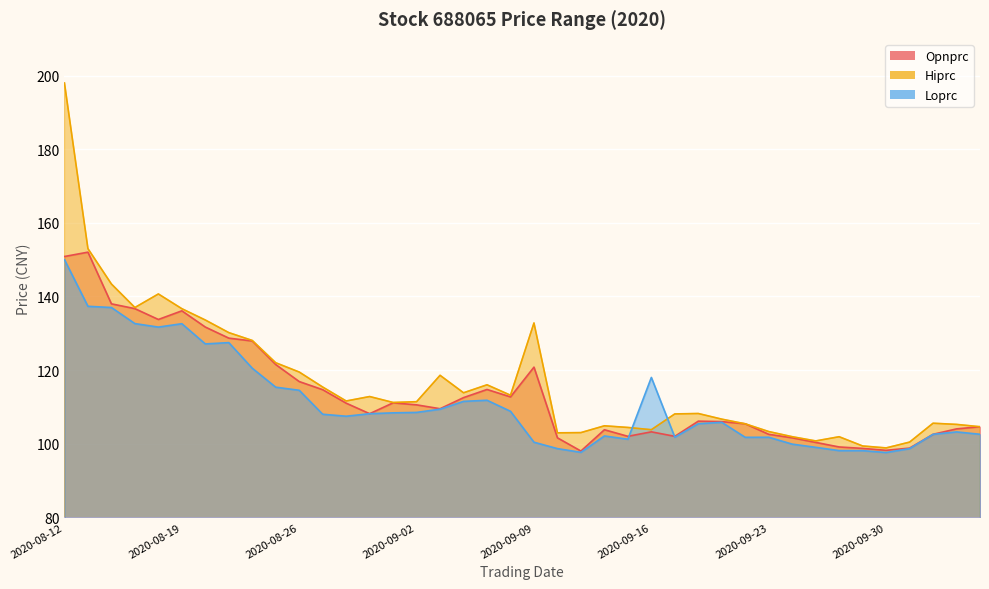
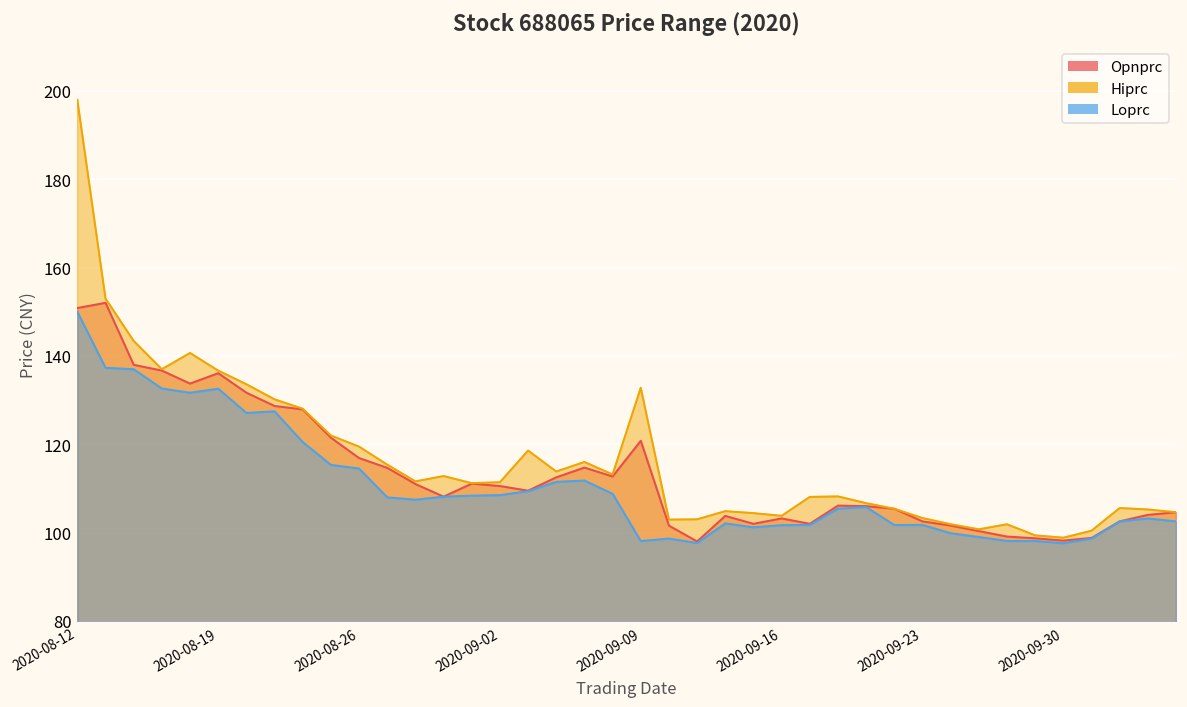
  {
    "Opnprc": {
      "2020-08-12": 151,
      "2020-08-26": 117,
      "2020-09-02": 111,
      "2020-09-09": 121,
      "2020-09-23": 103
    },
    "Hiprc": {
      "2020-08-12": 198,
      "2020-08-26": 119,
      "2020-09-02": 111,
      "2020-09-09": 133,
      "2020-09-23": 103
    },
    "Loprc": {
      "2020-08-12": 150,
      "2020-08-19": 133,
      "2020-08-26": 115,
      "2020-09-02": 109,
-     "2020-09-09": 100,
-     "2020-09-16": 118,
+     "2020-09-09": 98,
+     "2020-09-16": 102,
      "2020-09-23": 102
    }
  }
